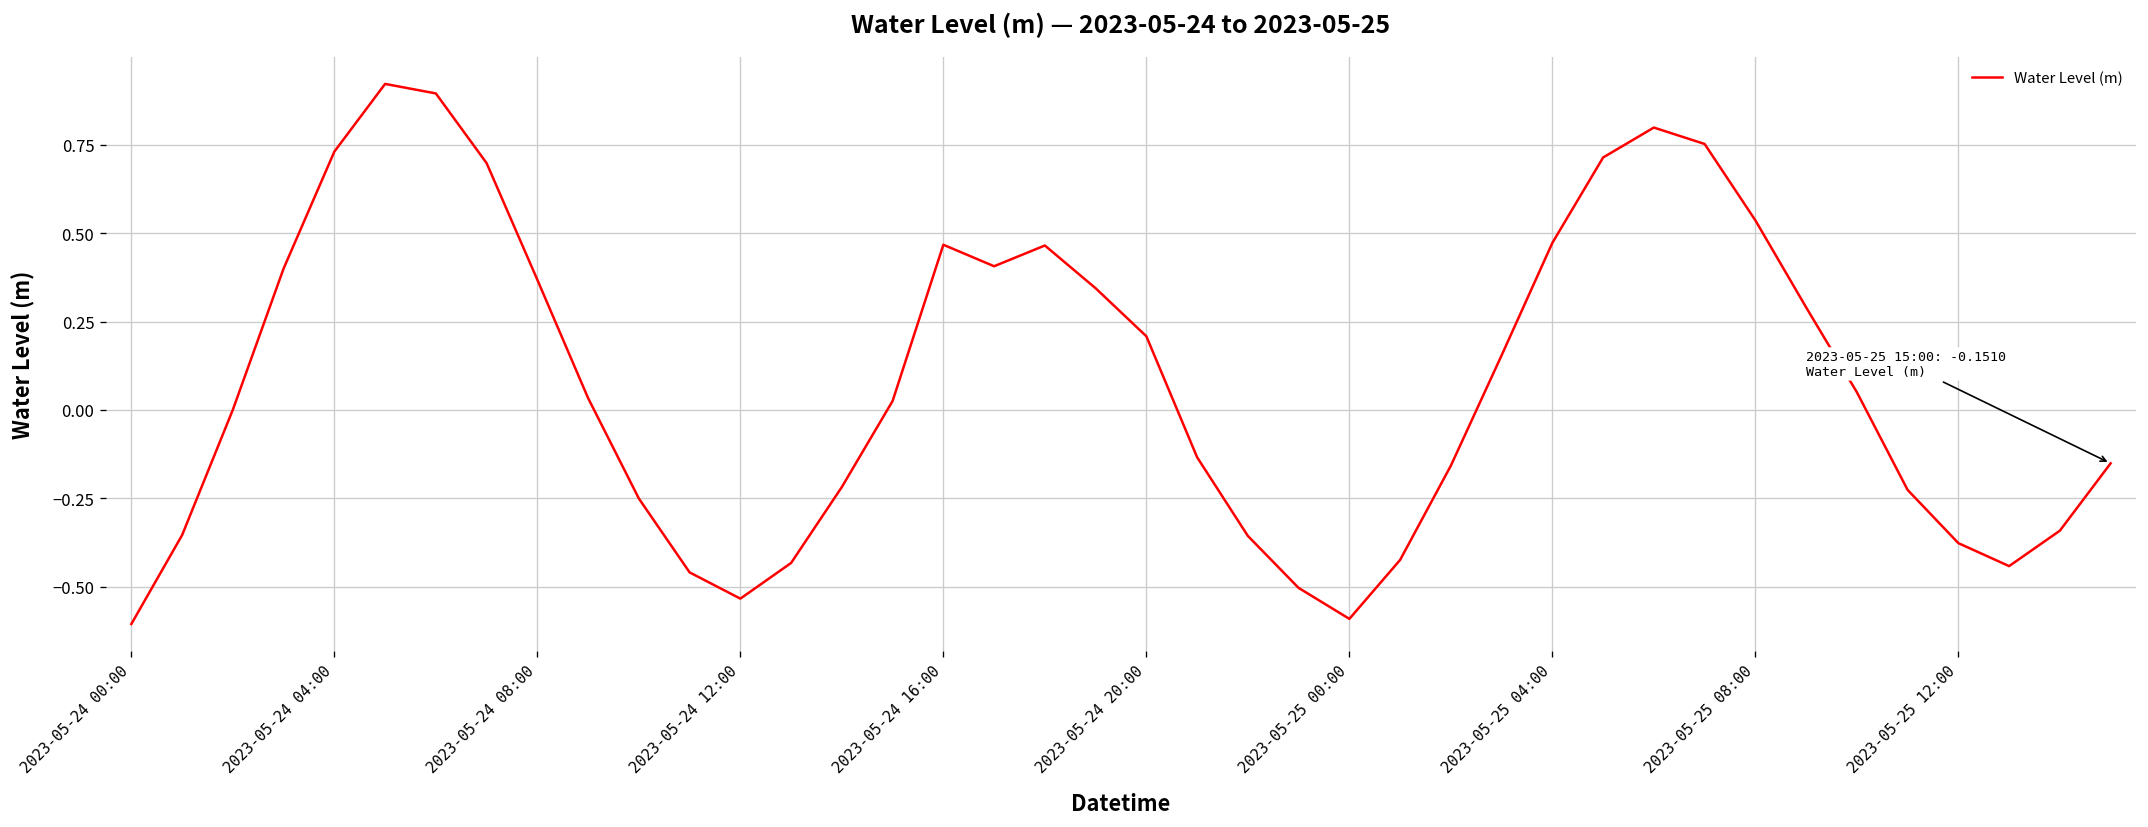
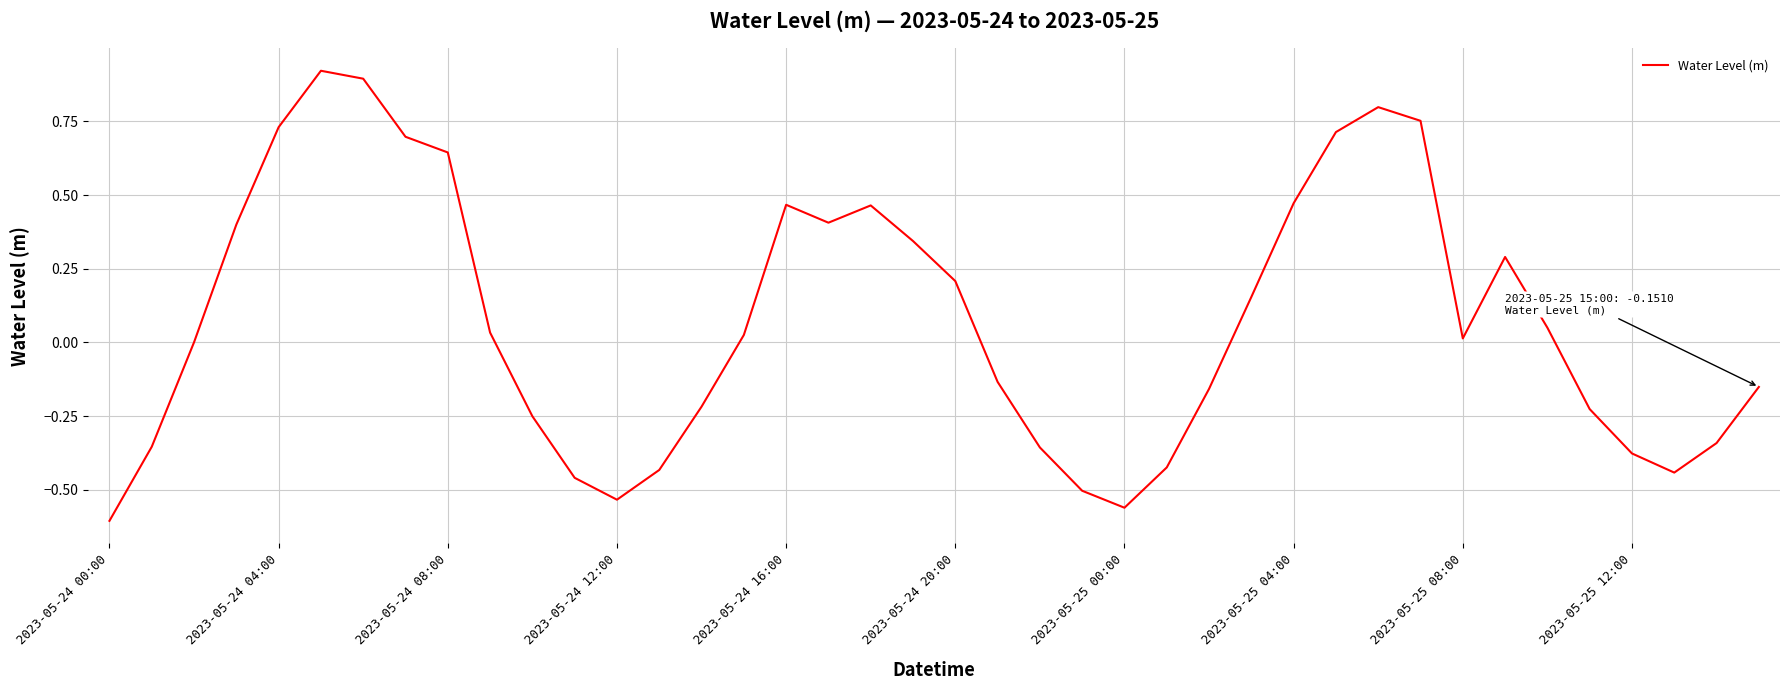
  {
    "2023-05-24 00:00": -0.61,
    "2023-05-24 04:00": 0.73,
-   "2023-05-24 08:00": 0.37,
+   "2023-05-24 08:00": 0.64,
    "2023-05-24 12:00": -0.53,
    "2023-05-24 16:00": 0.47,
    "2023-05-24 20:00": 0.21,
-   "2023-05-25 00:00": -0.59,
+   "2023-05-25 00:00": -0.56,
    "2023-05-25 04:00": 0.47,
-   "2023-05-25 08:00": 0.54,
+   "2023-05-25 08:00": 0.01,
    "2023-05-25 12:00": -0.38
  }
